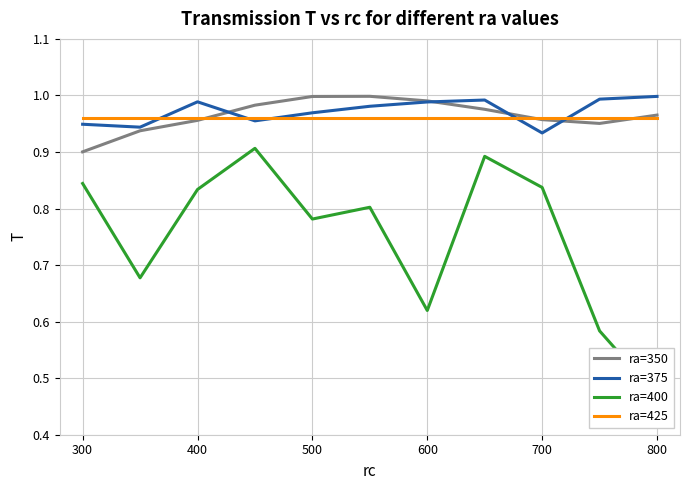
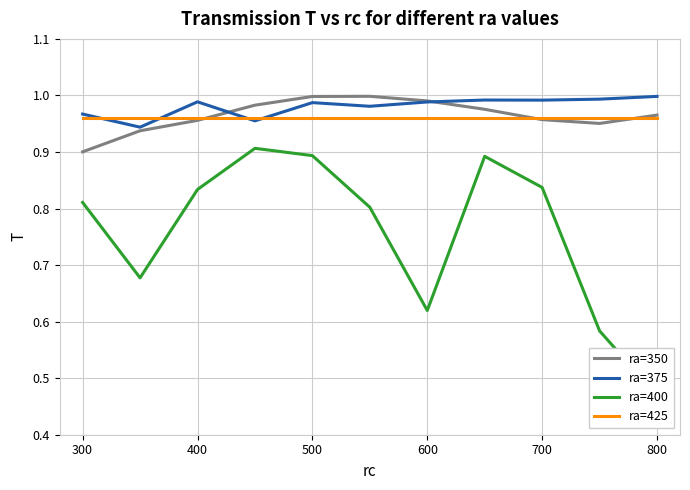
  {
    "ra=350": {
      "300": 0.90,
      "500": 1.00,
      "800": 0.97
    },
    "ra=375": {
-     "300": 0.95,
+     "300": 0.97,
      "400": 0.99,
-     "500": 0.97,
-     "700": 0.93,
+     "500": 0.99,
+     "700": 0.99,
      "800": 1.00
    },
    "ra=400": {
-     "300": 0.84,
+     "300": 0.81,
      "400": 0.83,
-     "500": 0.78,
+     "500": 0.89,
      "600": 0.62,
      "700": 0.84
    },
    "ra=425": {
      "300": 0.96,
      "500": 0.96,
      "600": 0.96,
      "800": 0.96
    }
  }
